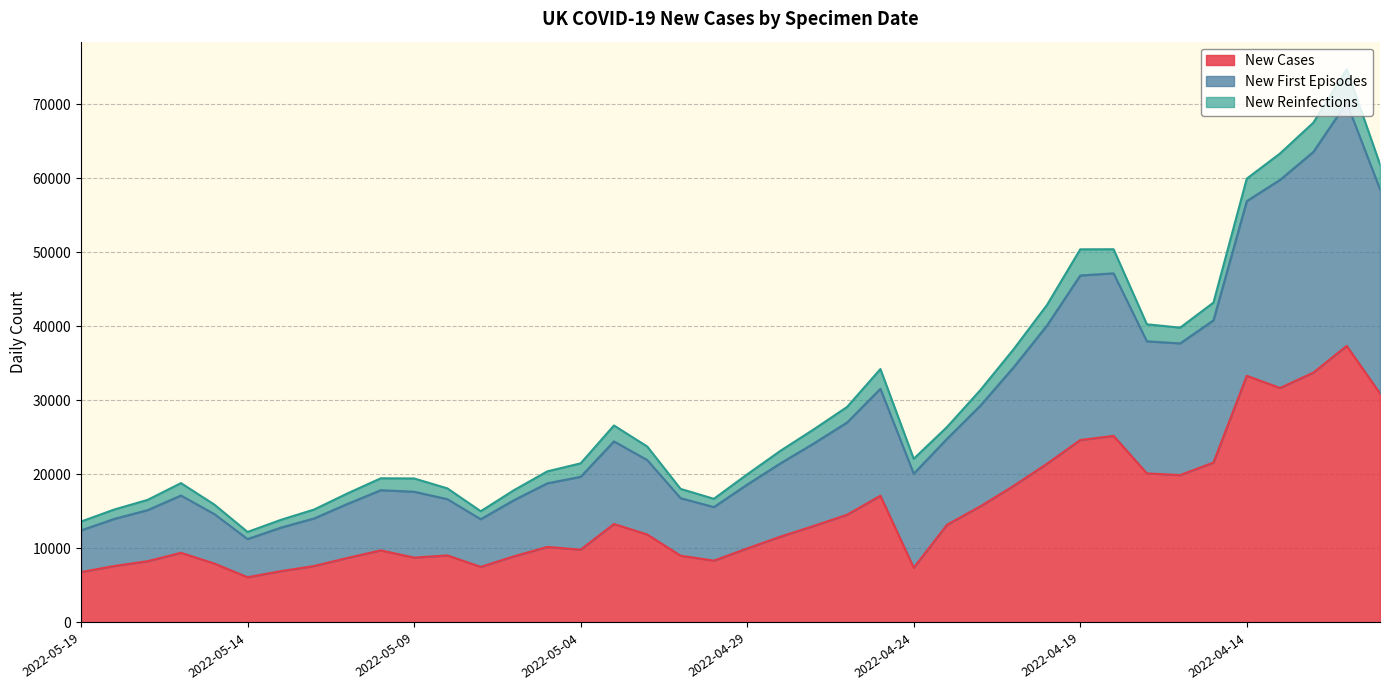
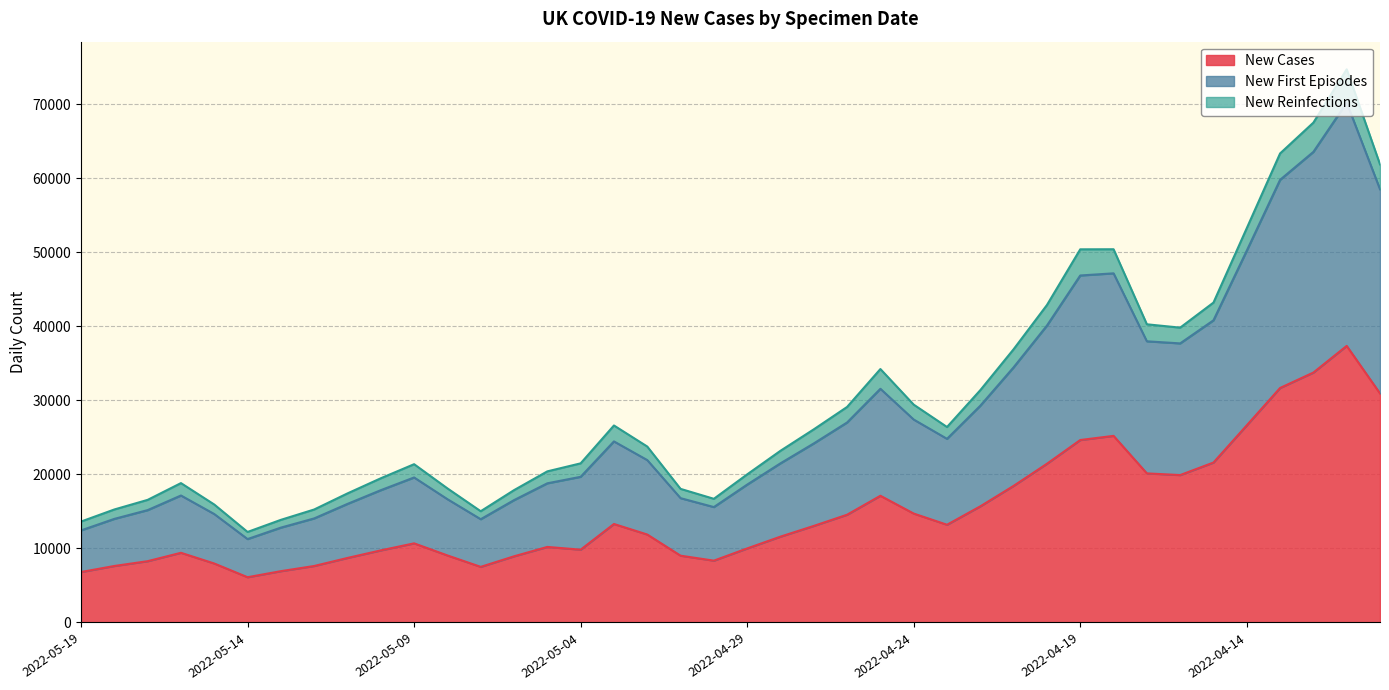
  {
    "New Cases": {
      "2022-05-19": 7000,
      "2022-05-14": 6000,
-     "2022-05-09": 9000,
+     "2022-05-09": 11000,
      "2022-05-04": 10000,
      "2022-04-29": 10000,
-     "2022-04-24": 7000,
+     "2022-04-24": 15000,
      "2022-04-19": 25000,
-     "2022-04-14": 33000
+     "2022-04-14": 27000
    }
  }
